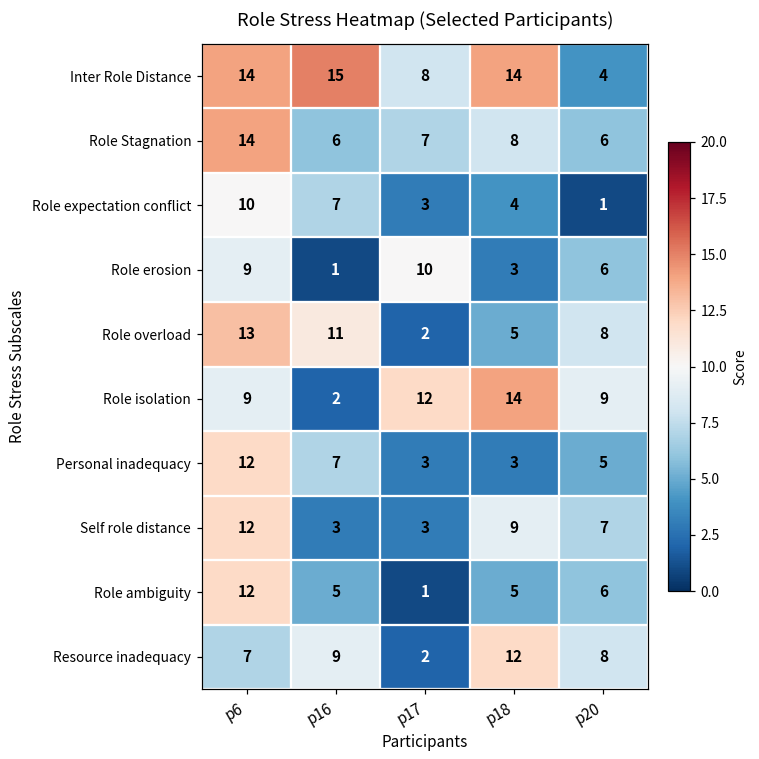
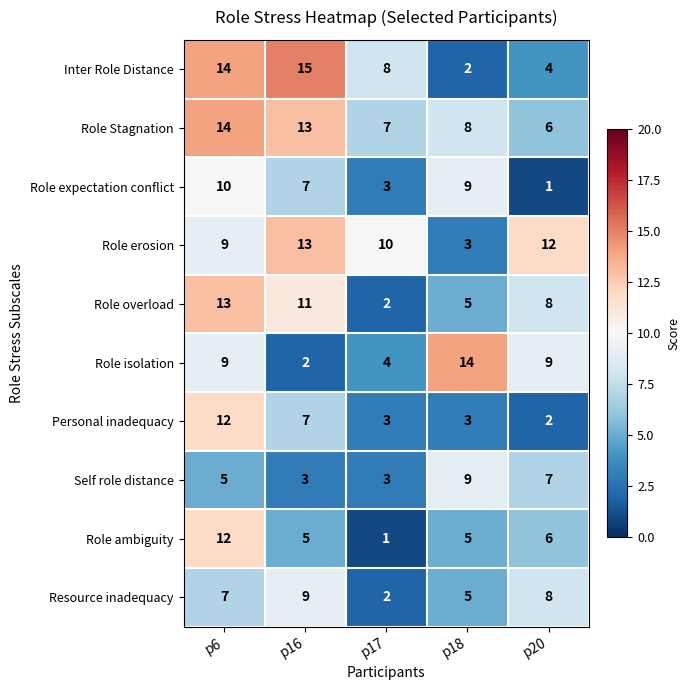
  {
    "Inter Role Distance": {
      "p6": 14,
      "p16": 15,
      "p17": 8,
-     "p18": 14,
+     "p18": 2,
      "p20": 4
    },
    "Role Stagnation": {
      "p6": 14,
-     "p16": 6,
+     "p16": 13,
      "p17": 7,
      "p18": 8,
      "p20": 6
    },
    "Role expectation conflict": {
      "p6": 10,
      "p16": 7,
      "p17": 3,
-     "p18": 4,
+     "p18": 9,
      "p20": 1
    },
    "Role erosion": {
      "p6": 9,
-     "p16": 1,
+     "p16": 13,
      "p17": 10,
      "p18": 3,
-     "p20": 6
+     "p20": 12
    },
    "Role overload": {
      "p6": 13,
      "p16": 11,
      "p17": 2,
      "p18": 5,
      "p20": 8
    },
    "Role isolation": {
      "p6": 9,
      "p16": 2,
-     "p17": 12,
+     "p17": 4,
      "p18": 14,
      "p20": 9
    },
    "Personal inadequacy": {
      "p6": 12,
      "p16": 7,
      "p17": 3,
      "p18": 3,
-     "p20": 5
+     "p20": 2
    },
    "Self role distance": {
-     "p6": 12,
+     "p6": 5,
      "p16": 3,
      "p17": 3,
      "p18": 9,
      "p20": 7
    },
    "Role ambiguity": {
      "p6": 12,
      "p16": 5,
      "p17": 1,
      "p18": 5,
      "p20": 6
    },
    "Resource inadequacy": {
      "p6": 7,
      "p16": 9,
      "p17": 2,
-     "p18": 12,
+     "p18": 5,
      "p20": 8
    }
  }
